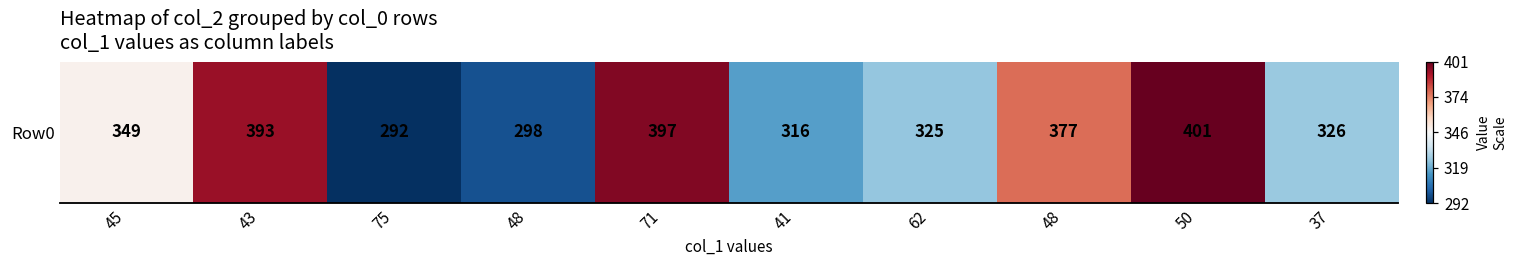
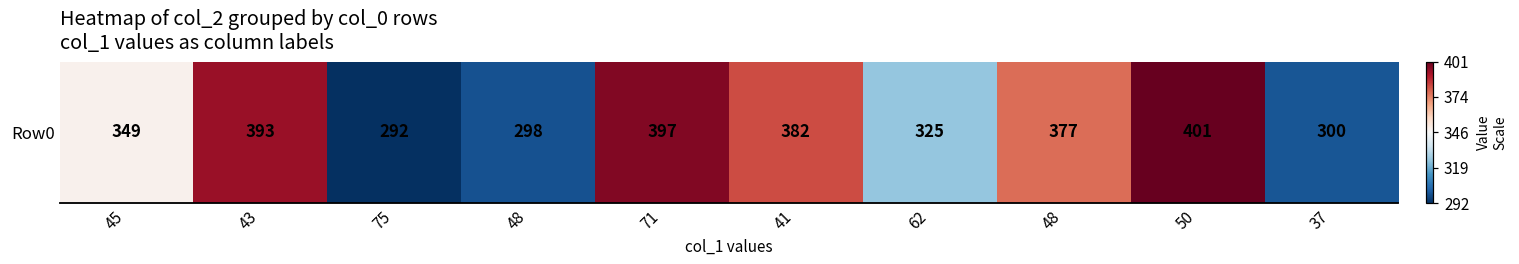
  {
    "Row0": {
      "45": 349,
      "43": 393,
      "75": 292,
      "71": 397,
-     "41": 316,
+     "41": 382,
      "62": 325,
      "50": 401,
-     "37": 326
+     "37": 300
    }
  }
